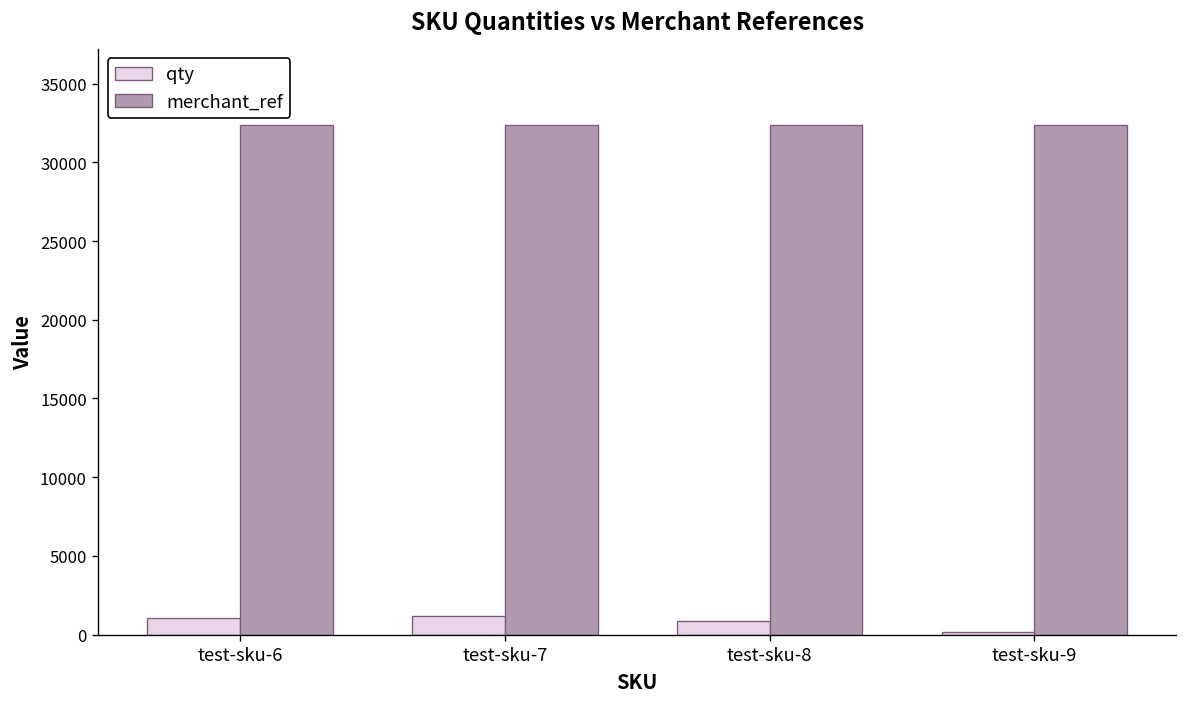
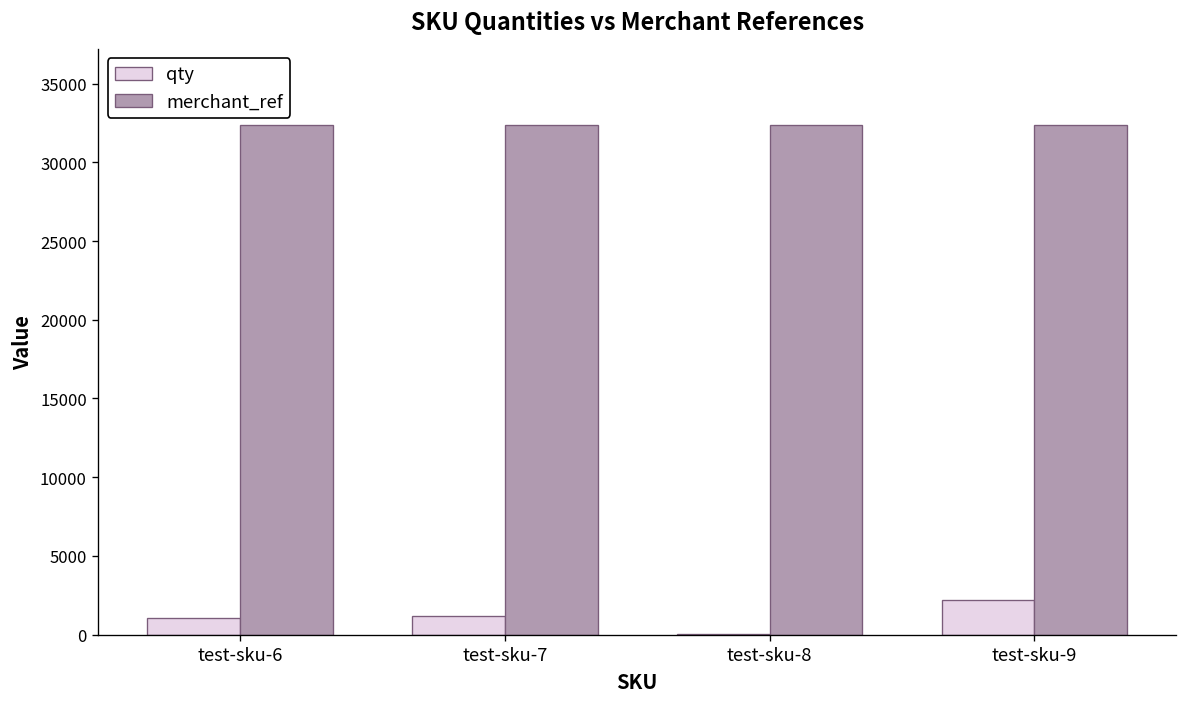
  {
    "qty": {
      "test-sku-6": 1100,
      "test-sku-7": 1200,
-     "test-sku-8": 900,
-     "test-sku-9": 200
+     "test-sku-8": 0,
+     "test-sku-9": 2200
    },
    "merchant_ref": {
      "test-sku-6": 32300,
      "test-sku-7": 32300,
      "test-sku-8": 32300,
      "test-sku-9": 32300
    }
  }
